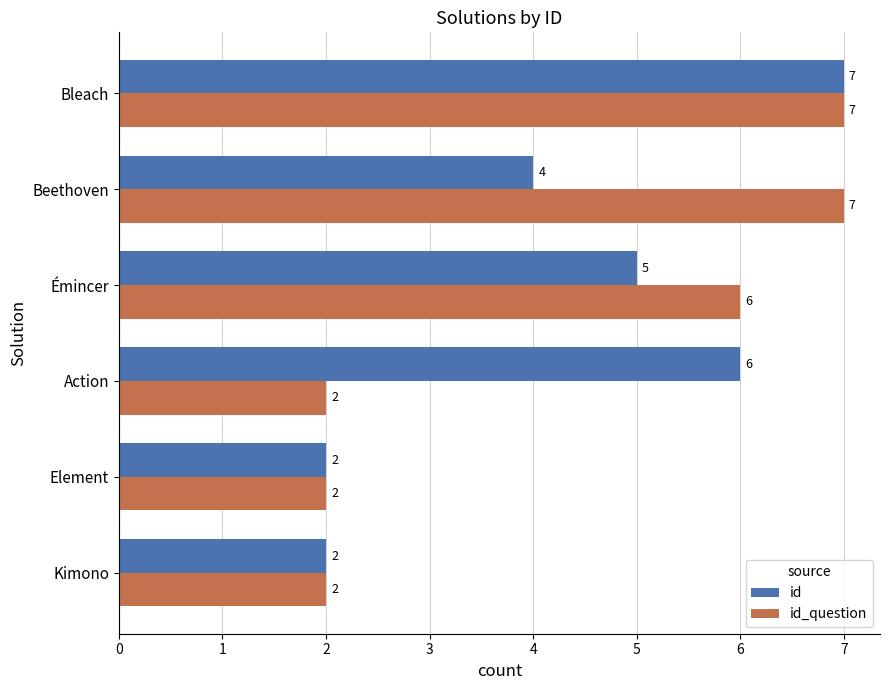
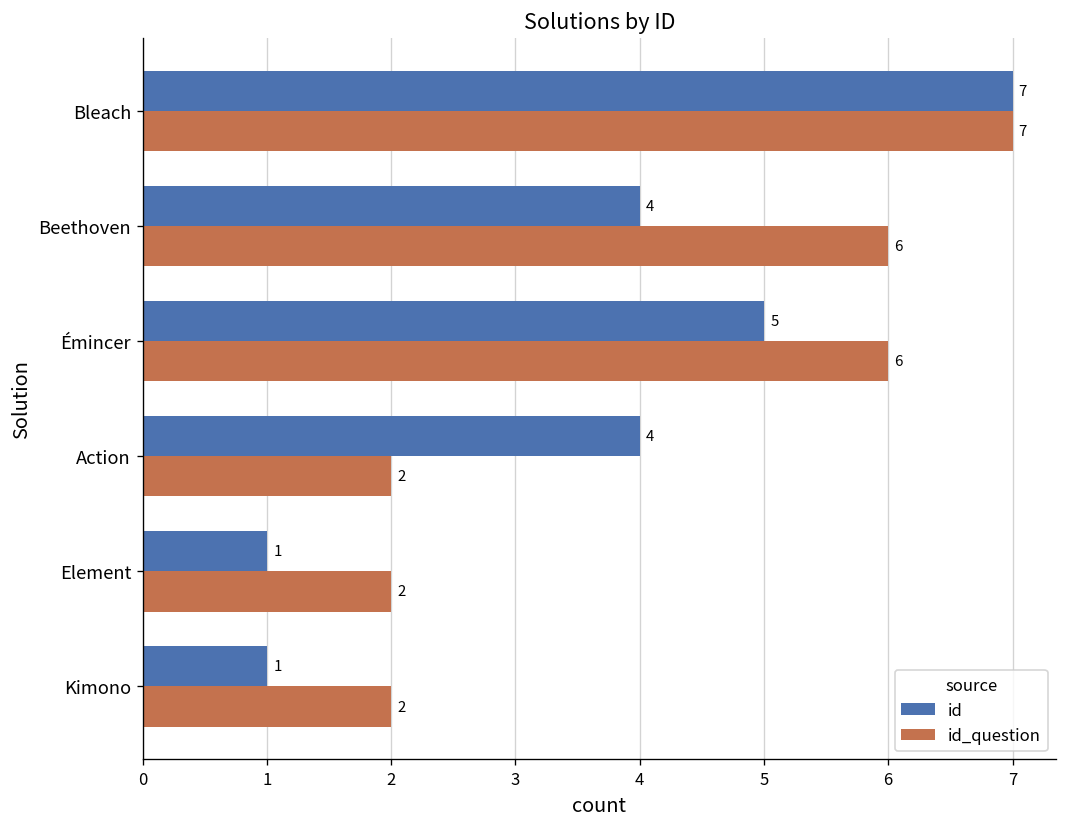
  {
    "id": {
      "Bleach": 7,
      "Beethoven": 4,
      "Émincer": 5,
-     "Action": 6,
-     "Element": 2,
-     "Kimono": 2
+     "Action": 4,
+     "Element": 1,
+     "Kimono": 1
    },
    "id_question": {
      "Bleach": 7,
-     "Beethoven": 7,
+     "Beethoven": 6,
      "Émincer": 6,
      "Action": 2,
      "Element": 2,
      "Kimono": 2
    }
  }
